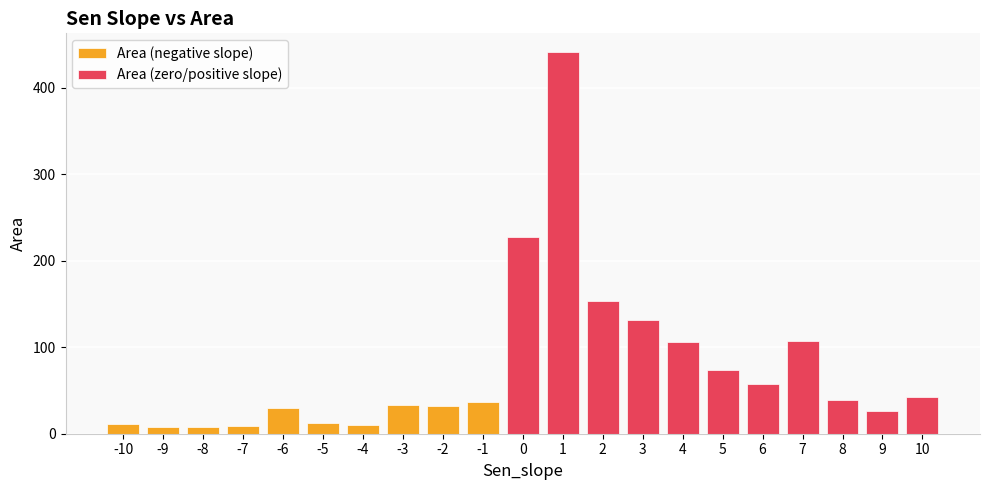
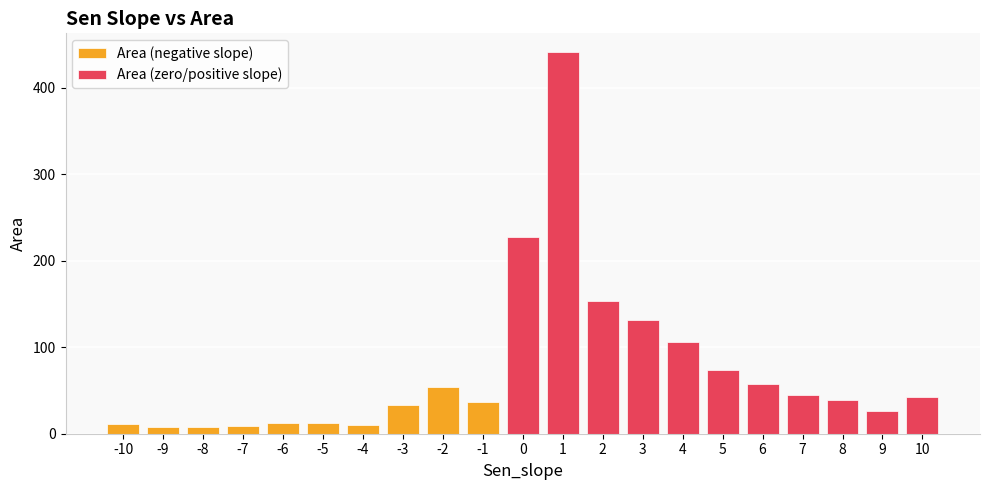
  {
    "Area (negative slope)": {
      "-10": 10,
      "-9": 10,
      "-8": 10,
      "-7": 10,
-     "-6": 30,
+     "-6": 10,
      "-5": 10,
      "-4": 10,
      "-3": 30,
-     "-2": 30,
+     "-2": 50,
      "-1": 40
    },
    "Area (zero/positive slope)": {
      "0": 230,
      "1": 440,
      "2": 150,
      "3": 130,
      "4": 110,
      "5": 70,
      "6": 60,
-     "7": 110,
+     "7": 40,
      "8": 40,
      "9": 30,
      "10": 40
    }
  }
